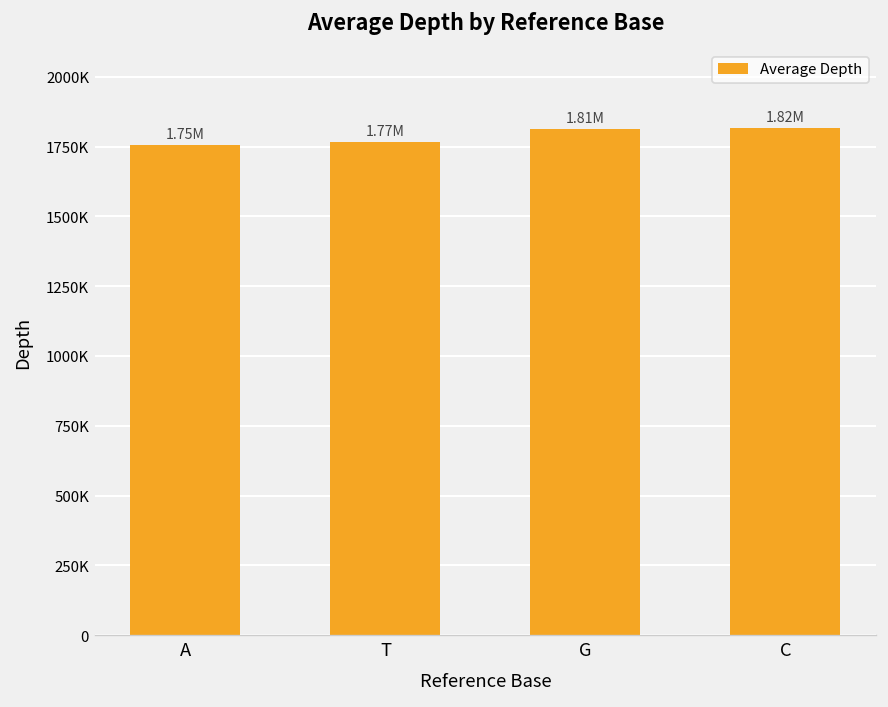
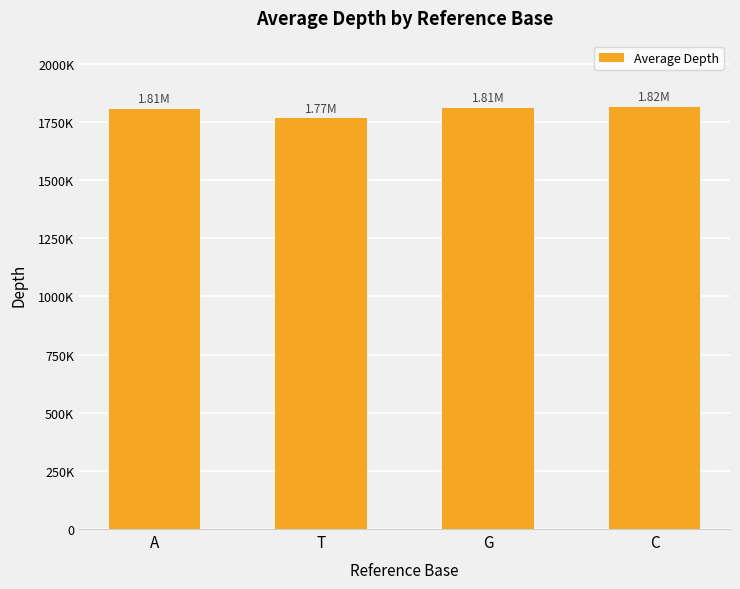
  {
-   "A": "1.75M",
+   "A": "1.81M",
    "T": "1.77M",
    "G": "1.81M",
    "C": "1.82M"
  }
